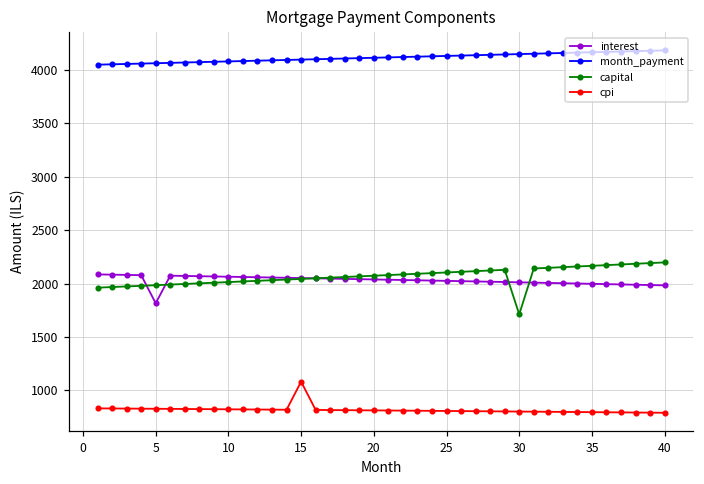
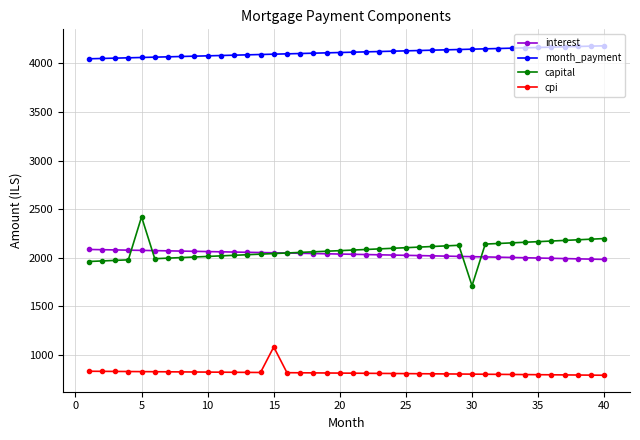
  {
    "interest": {
-     "5": 1800,
+     "5": 2100,
      "10": 2100,
      "20": 2000,
      "25": 2000,
      "30": 2000,
      "35": 2000,
      "40": 2000
    },
    "month_payment": {
      "5": 4100,
      "10": 4100,
      "15": 4100,
      "20": 4100,
      "25": 4100,
      "30": 4100
    },
    "capital": {
-     "5": 2000,
+     "5": 2400,
      "10": 2000,
      "20": 2100,
      "25": 2100,
      "30": 1700,
      "35": 2200,
      "40": 2200
    },
    "cpi": {
      "5": 800,
      "10": 800,
      "15": 1100,
      "20": 800,
      "25": 800,
      "30": 800,
      "35": 800,
      "40": 800
    }
  }
